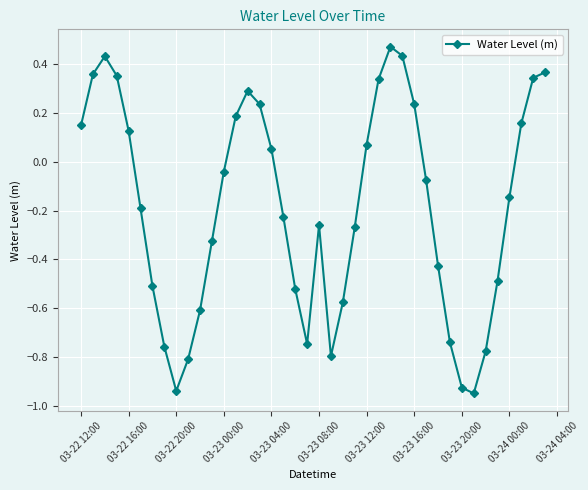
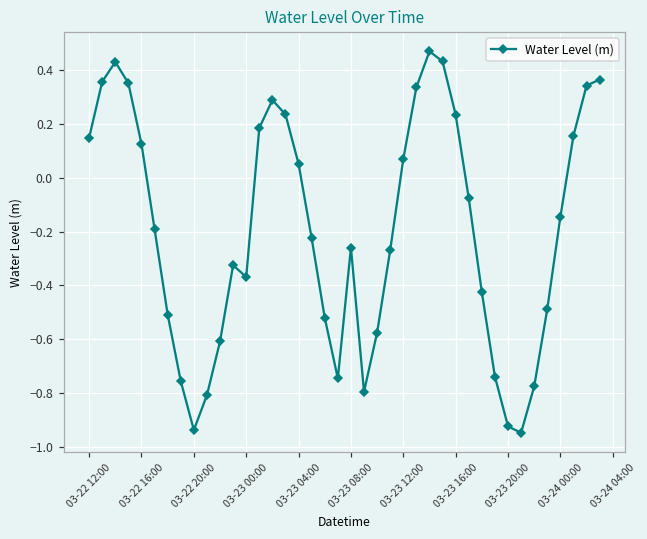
  {
    "03-22 12:00": 0.15,
    "03-22 16:00": 0.13,
    "03-22 20:00": -0.94,
-   "03-23 00:00": -0.04,
+   "03-23 00:00": -0.37,
    "03-23 04:00": 0.05,
    "03-23 08:00": -0.26,
    "03-23 12:00": 0.07,
    "03-23 16:00": 0.23,
    "03-23 20:00": -0.92,
    "03-24 00:00": -0.15
  }
